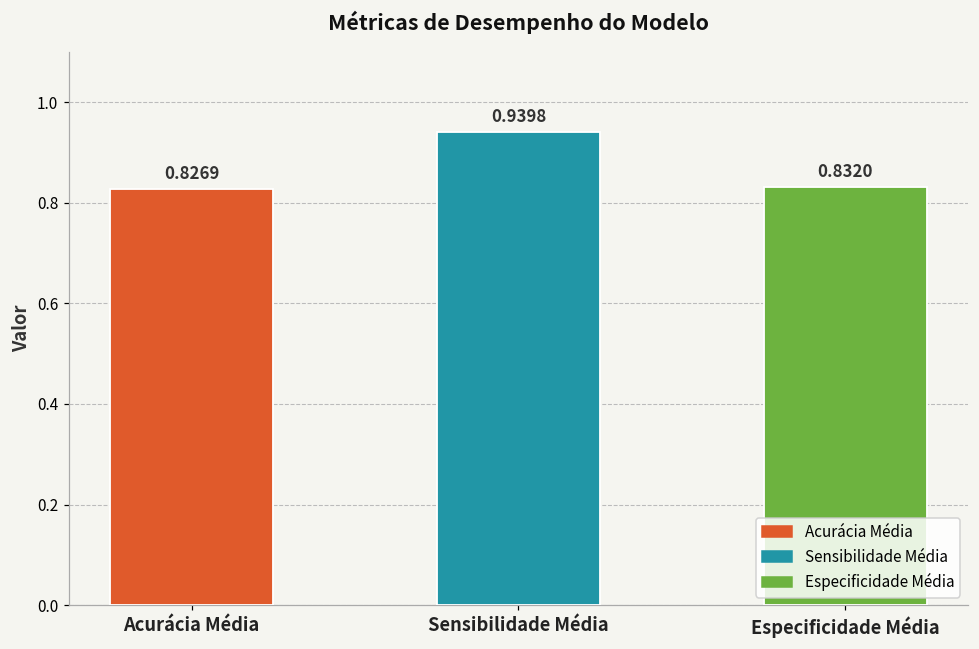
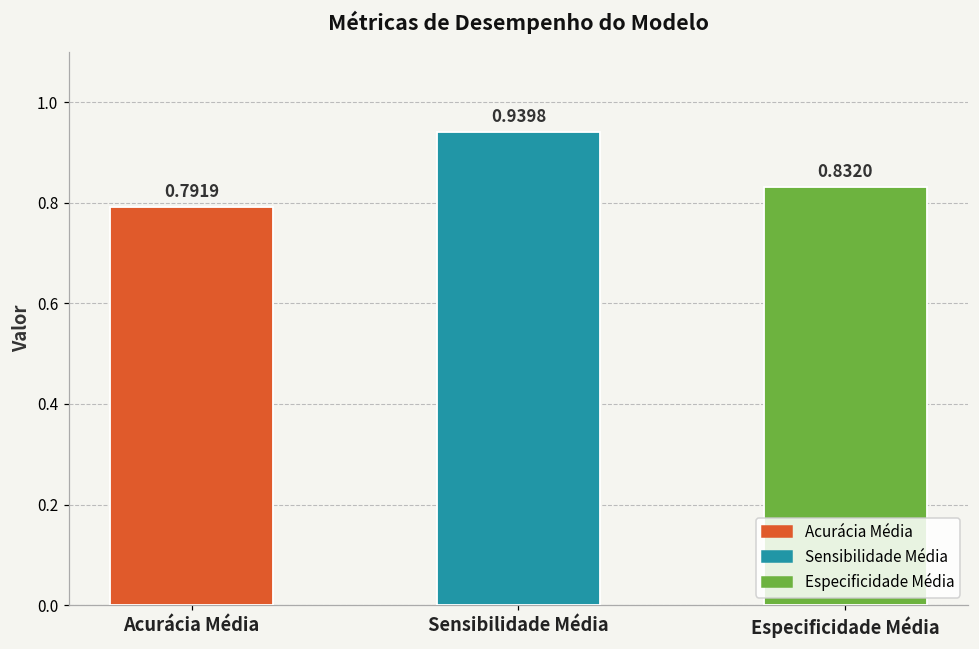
  {
-   "Acurácia Média": 0.8269,
+   "Acurácia Média": 0.7919,
    "Sensibilidade Média": 0.9398,
    "Especificidade Média": 0.8320
  }
